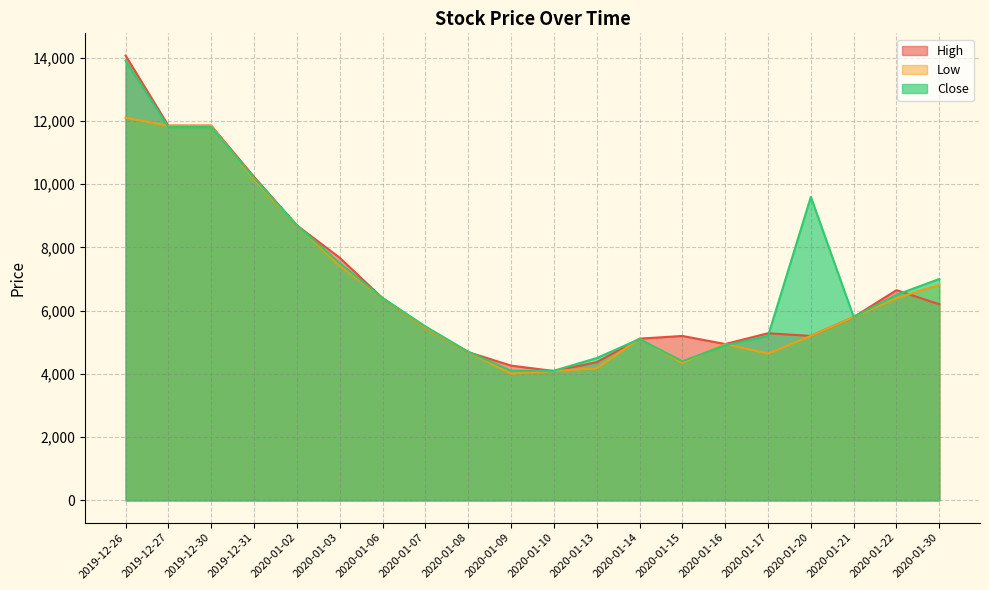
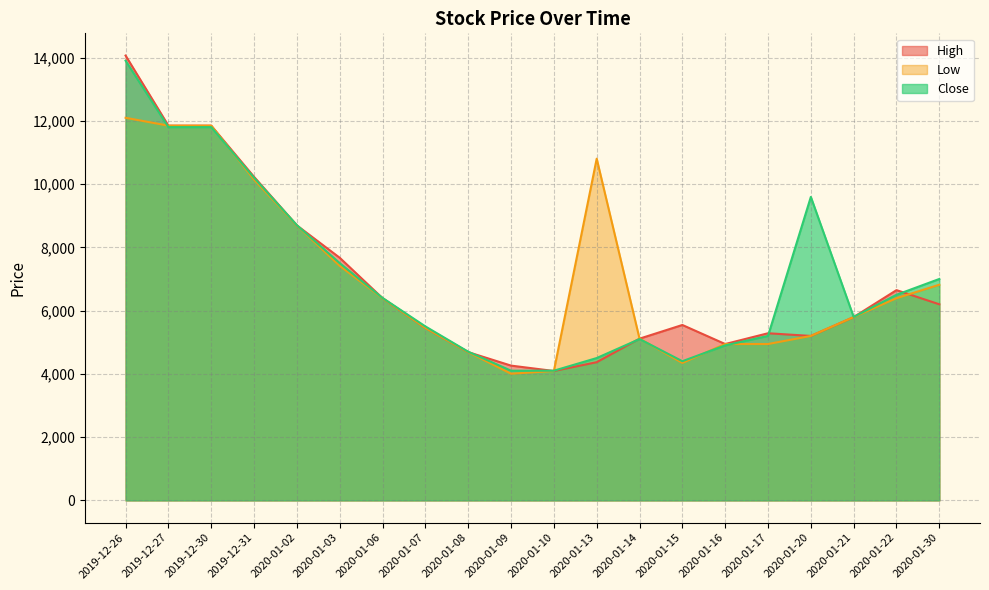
  {
    "High": {
      "2019-12-26": "14,100",
      "2020-01-03": "7,700",
      "2020-01-09": "4,300",
      "2020-01-13": "4,400",
-     "2020-01-15": "5,200",
+     "2020-01-15": "5,500",
      "2020-01-17": "5,300",
      "2020-01-22": "6,600",
      "2020-01-30": "6,200"
    },
    "Low": {
      "2019-12-26": "12,100",
      "2020-01-03": "7,400",
      "2020-01-09": "4,000",
-     "2020-01-13": "4,200",
-     "2020-01-17": "4,600",
+     "2020-01-13": "10,800",
+     "2020-01-17": "4,900",
      "2020-01-22": "6,400",
      "2020-01-30": "6,800"
    },
    "Close": {
      "2019-12-26": "13,900",
      "2020-01-03": "7,500",
      "2020-01-09": "4,100",
      "2020-01-13": "4,500",
      "2020-01-17": "5,200",
      "2020-01-20": "9,600",
      "2020-01-22": "6,500",
      "2020-01-30": "7,000"
    }
  }
